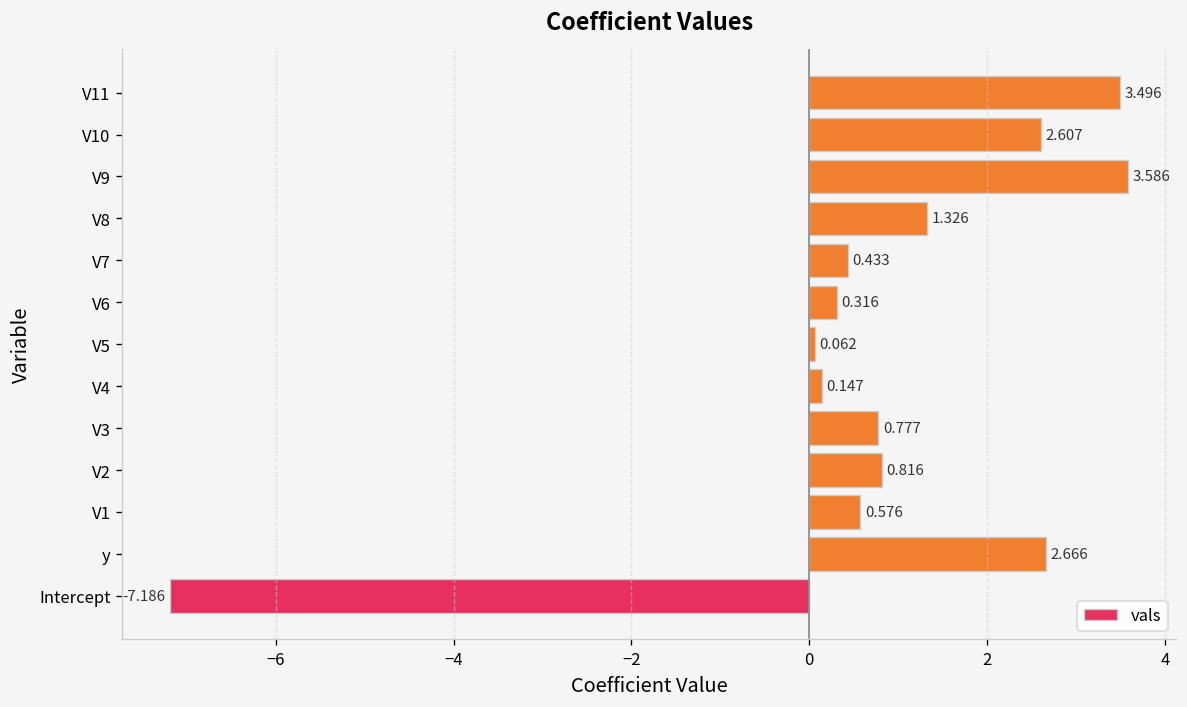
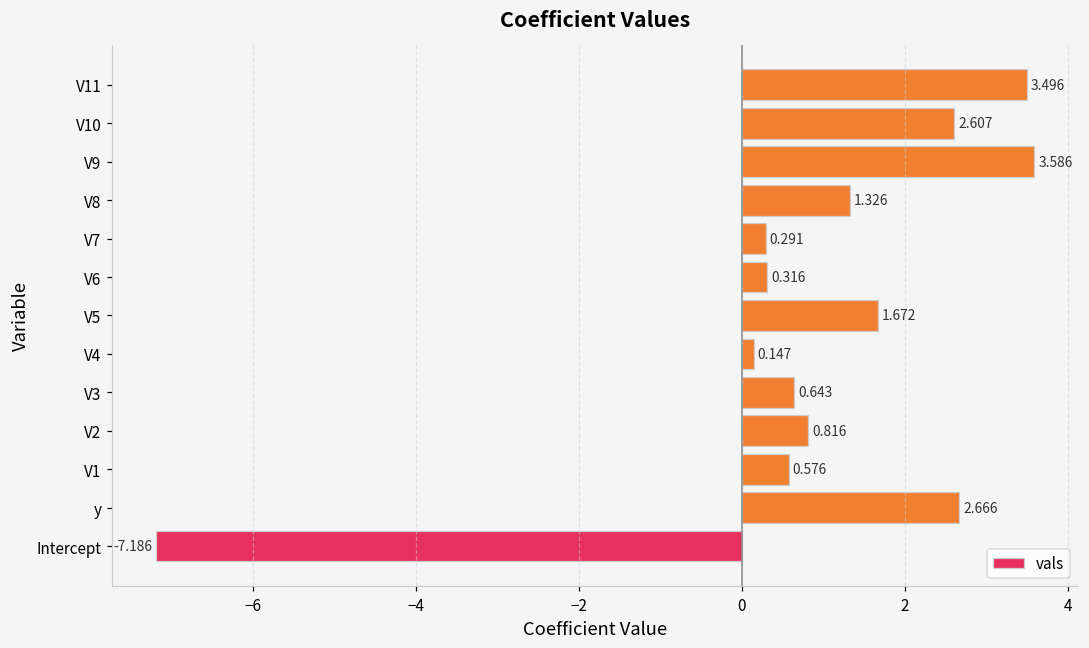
  {
    "V11": 3.496,
    "V10": 2.607,
    "V9": 3.586,
    "V8": 1.326,
-   "V7": 0.433,
+   "V7": 0.291,
    "V6": 0.316,
-   "V5": 0.062,
+   "V5": 1.672,
    "V4": 0.147,
-   "V3": 0.777,
+   "V3": 0.643,
    "V2": 0.816,
    "V1": 0.576,
    "y": 2.666,
    "Intercept": -7.186
  }
